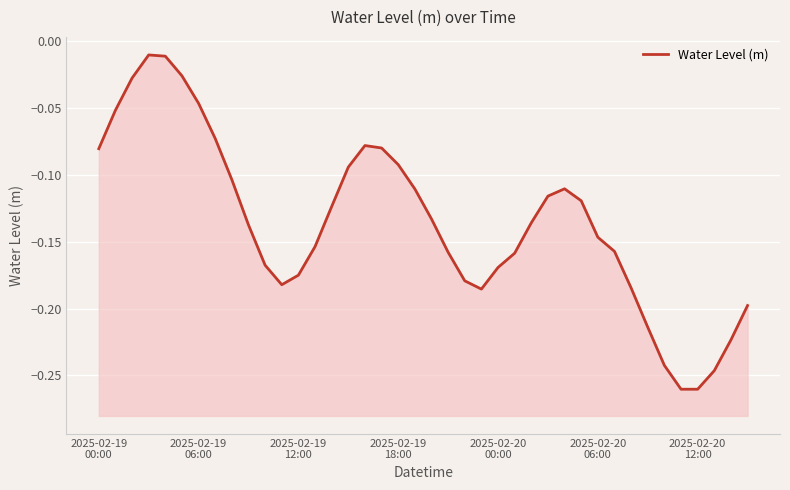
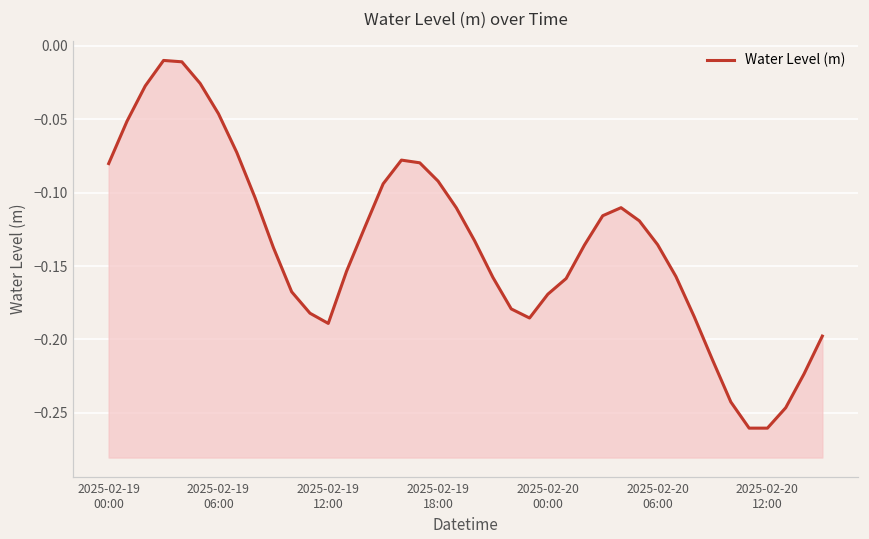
  {
    "2025-02-19 00:00": -0.080,
    "2025-02-19 06:00": -0.046,
-   "2025-02-19 12:00": -0.175,
+   "2025-02-19 12:00": -0.189,
    "2025-02-19 18:00": -0.092,
    "2025-02-20 00:00": -0.169,
-   "2025-02-20 06:00": -0.147,
+   "2025-02-20 06:00": -0.135,
    "2025-02-20 12:00": -0.260
  }
